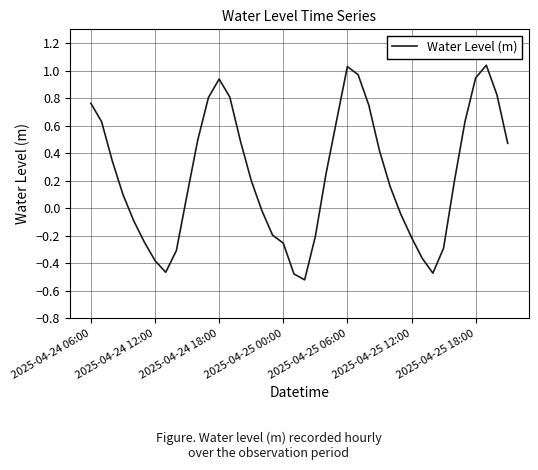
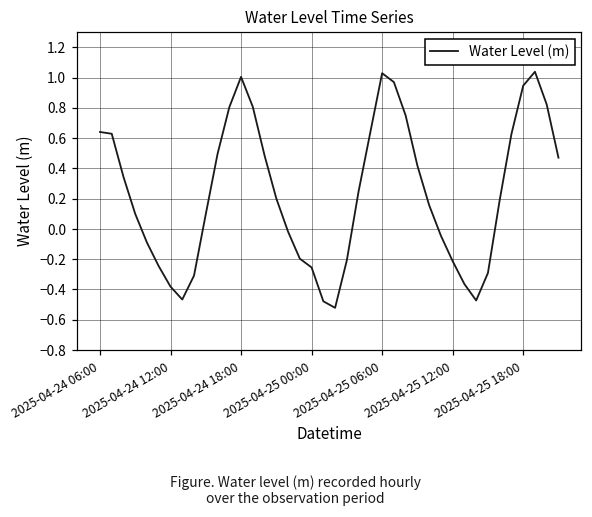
  {
-   "2025-04-24 06:00": 0.76,
+   "2025-04-24 06:00": 0.64,
    "2025-04-24 12:00": -0.38,
-   "2025-04-24 18:00": 0.94,
+   "2025-04-24 18:00": 1.00,
    "2025-04-25 00:00": -0.25,
    "2025-04-25 06:00": 1.03,
    "2025-04-25 12:00": -0.21,
    "2025-04-25 18:00": 0.95
  }
